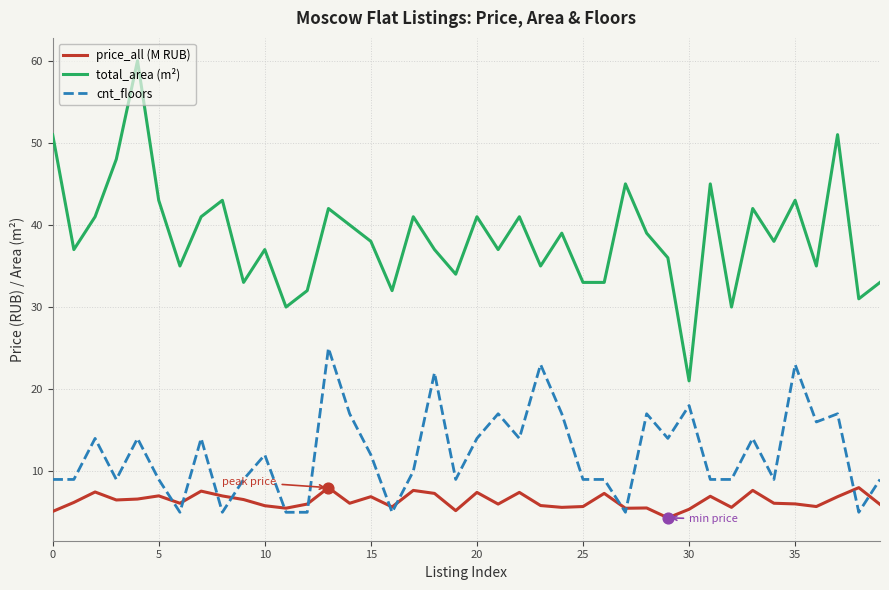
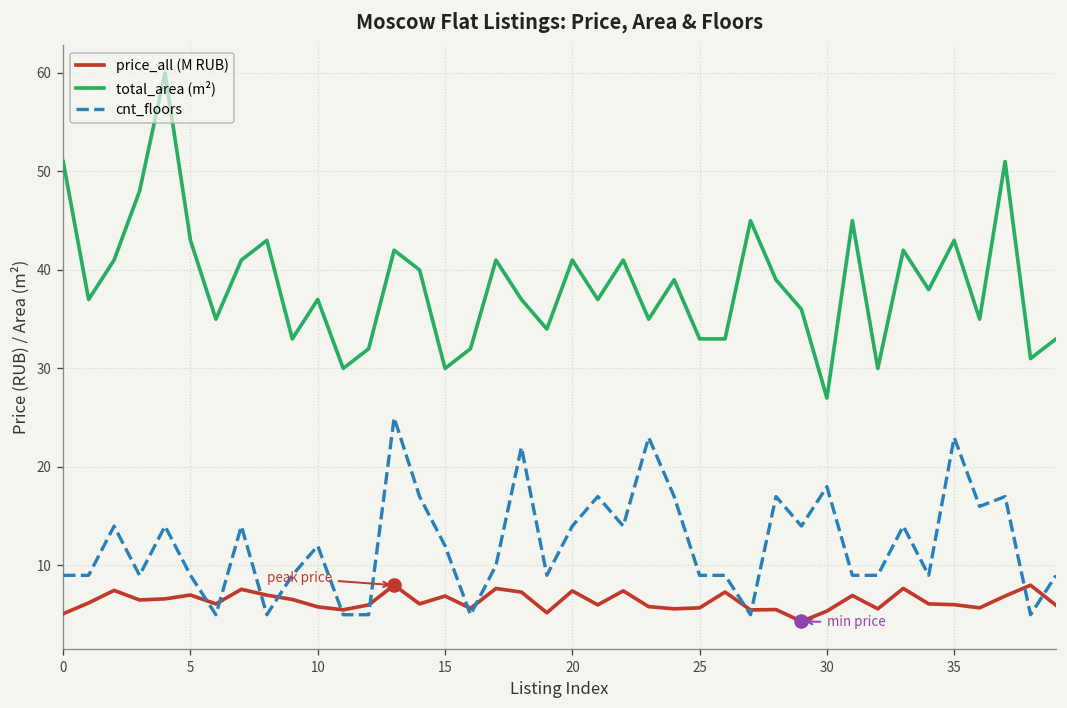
  {
    "total_area (m²)": {
      "0": 51,
      "5": 43,
      "10": 37,
-     "15": 38,
+     "15": 30,
      "20": 41,
      "25": 33,
-     "30": 21,
+     "30": 27,
      "35": 43
    },
    "cnt_floors": {
      "0": 9,
      "5": 9,
      "10": 12,
      "15": 12,
      "20": 14,
      "25": 9,
      "30": 18,
      "35": 23
    }
  }
